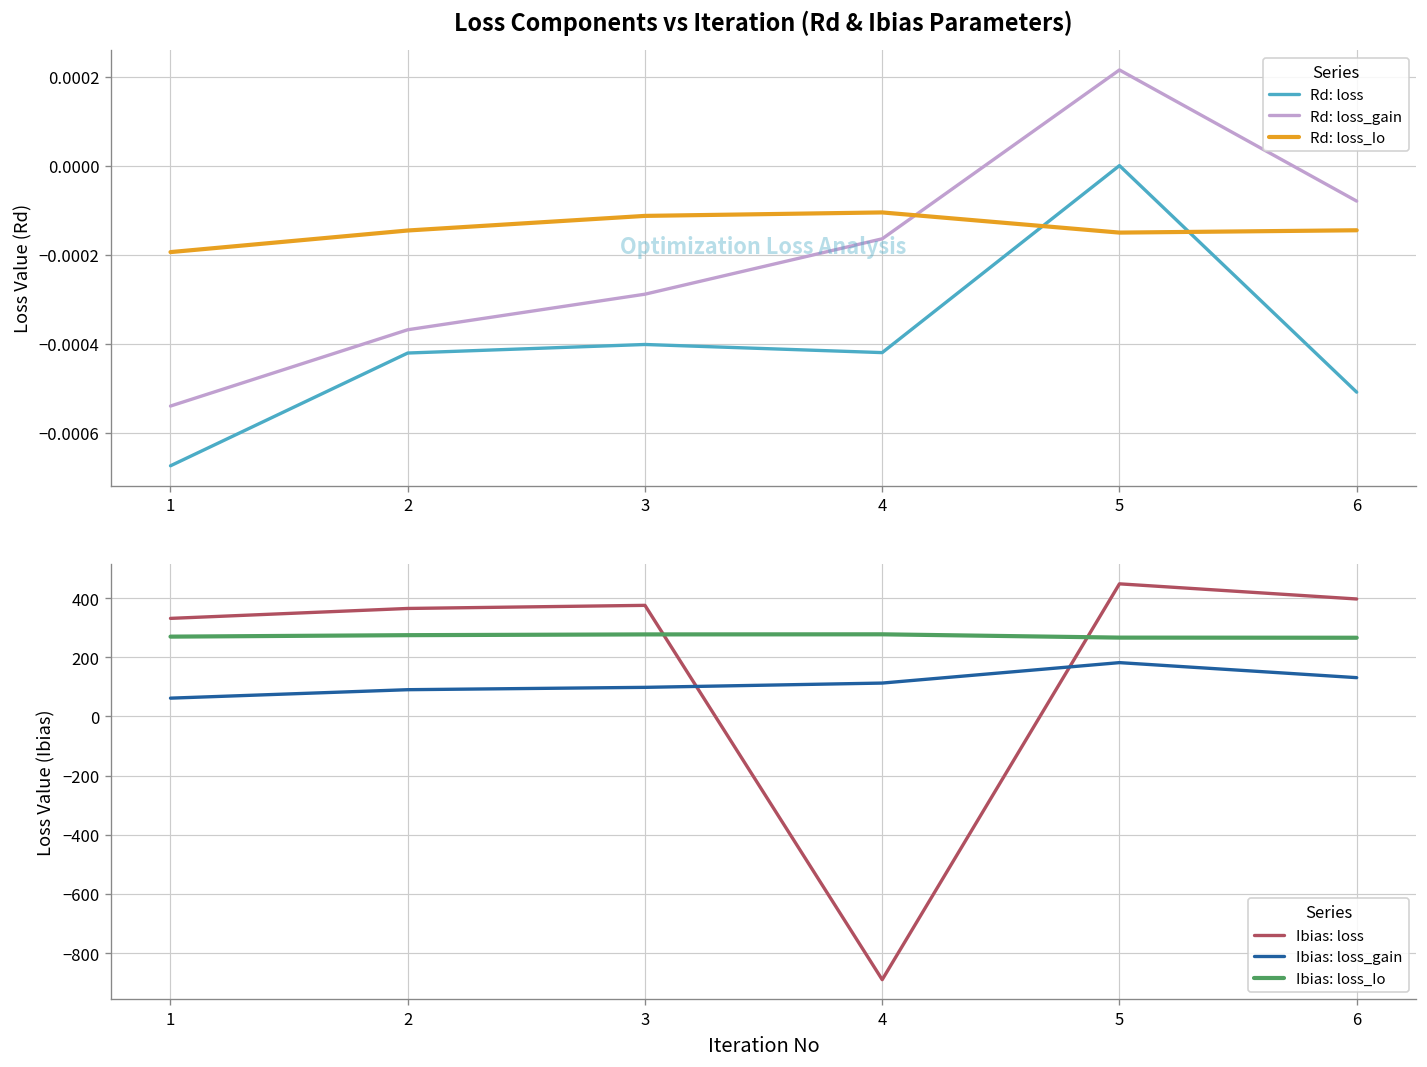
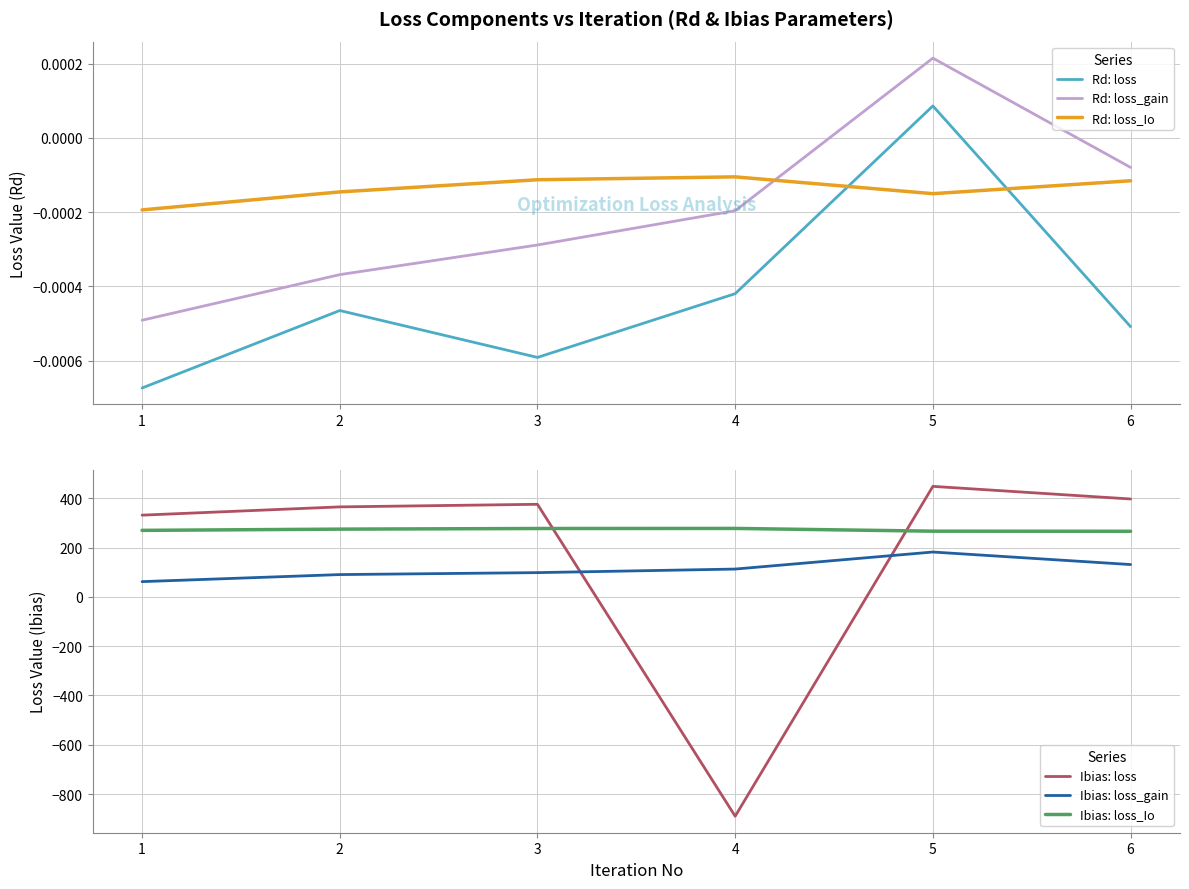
  {
    "Loss Components vs Iteration (Rd & Ibias Parameters)": {
      "Rd: loss": {
        "1": -0.00067,
-       "2": -0.00042,
-       "3": -0.00040,
+       "2": -0.00047,
+       "3": -0.00059,
        "4": -0.00042,
-       "5": 0.0000,
+       "5": 0.0001,
        "6": -0.00051
      },
      "Rd: loss_gain": {
-       "1": -0.00054,
+       "1": -0.00049,
        "2": -0.00037,
        "3": -0.00029,
-       "4": -0.00016,
+       "4": -0.00020,
        "5": 0.00021,
        "6": -0.00008
      },
      "Rd: loss_Io": {
        "1": -0.00019,
        "2": -0.00015,
        "3": -0.00011,
        "4": -0.00011,
        "5": -0.00015,
-       "6": -0.00015
+       "6": -0.00012
      }
    }
  }
